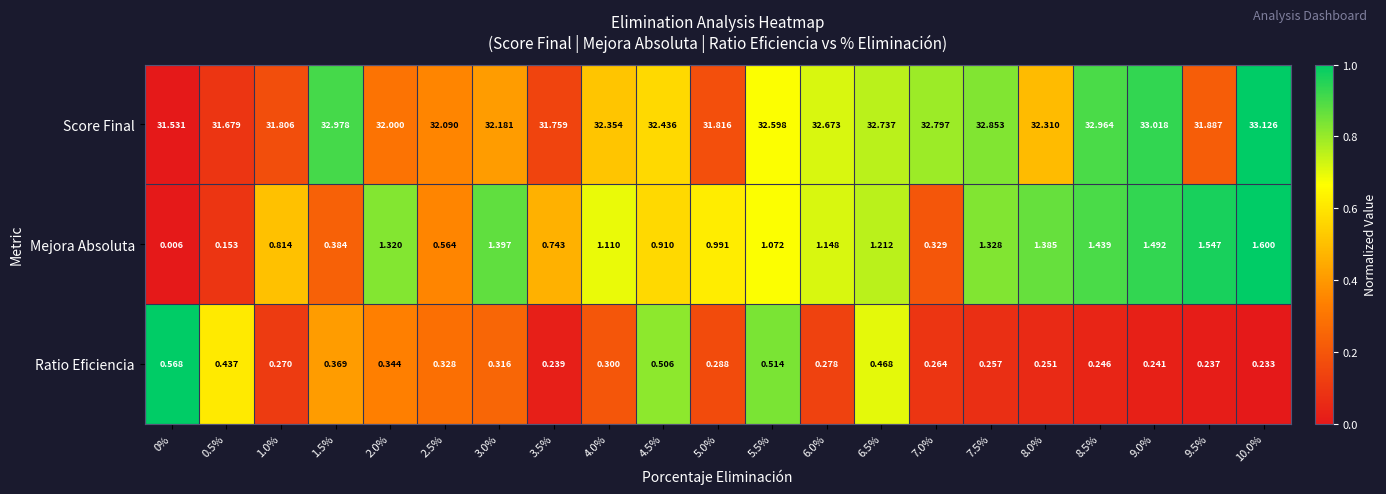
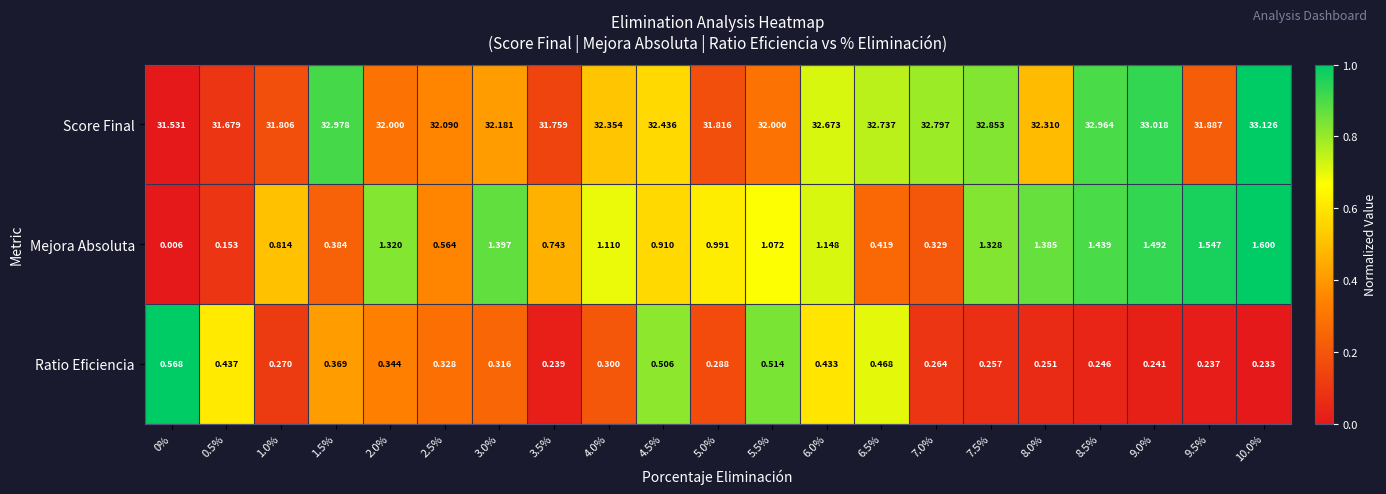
  {
    "Score Final": {
      "0%": 31.531,
      "0.5%": 31.679,
      "1.0%": 31.806,
      "1.5%": 32.978,
      "2.0%": 32.000,
      "2.5%": 32.090,
      "3.0%": 32.181,
      "3.5%": 31.759,
      "4.0%": 32.354,
      "4.5%": 32.436,
      "5.0%": 31.816,
-     "5.5%": 32.598,
+     "5.5%": 32.000,
      "6.0%": 32.673,
      "6.5%": 32.737,
      "7.0%": 32.797,
      "7.5%": 32.853,
      "8.0%": 32.310,
      "8.5%": 32.964,
      "9.0%": 33.018,
      "9.5%": 31.887,
      "10.0%": 33.126
    },
    "Mejora Absoluta": {
      "0%": 0.006,
      "0.5%": 0.153,
      "1.0%": 0.814,
      "1.5%": 0.384,
      "2.0%": 1.320,
      "2.5%": 0.564,
      "3.0%": 1.397,
      "3.5%": 0.743,
      "4.0%": 1.110,
      "4.5%": 0.910,
      "5.0%": 0.991,
      "5.5%": 1.072,
      "6.0%": 1.148,
-     "6.5%": 1.212,
+     "6.5%": 0.419,
      "7.0%": 0.329,
      "7.5%": 1.328,
      "8.0%": 1.385,
      "8.5%": 1.439,
      "9.0%": 1.492,
      "9.5%": 1.547,
      "10.0%": 1.600
    },
    "Ratio Eficiencia": {
      "0%": 0.568,
      "0.5%": 0.437,
      "1.0%": 0.270,
      "1.5%": 0.369,
      "2.0%": 0.344,
      "2.5%": 0.328,
      "3.0%": 0.316,
      "3.5%": 0.239,
      "4.0%": 0.300,
      "4.5%": 0.506,
      "5.0%": 0.288,
      "5.5%": 0.514,
-     "6.0%": 0.278,
+     "6.0%": 0.433,
      "6.5%": 0.468,
      "7.0%": 0.264,
      "7.5%": 0.257,
      "8.0%": 0.251,
      "8.5%": 0.246,
      "9.0%": 0.241,
      "9.5%": 0.237,
      "10.0%": 0.233
    }
  }
